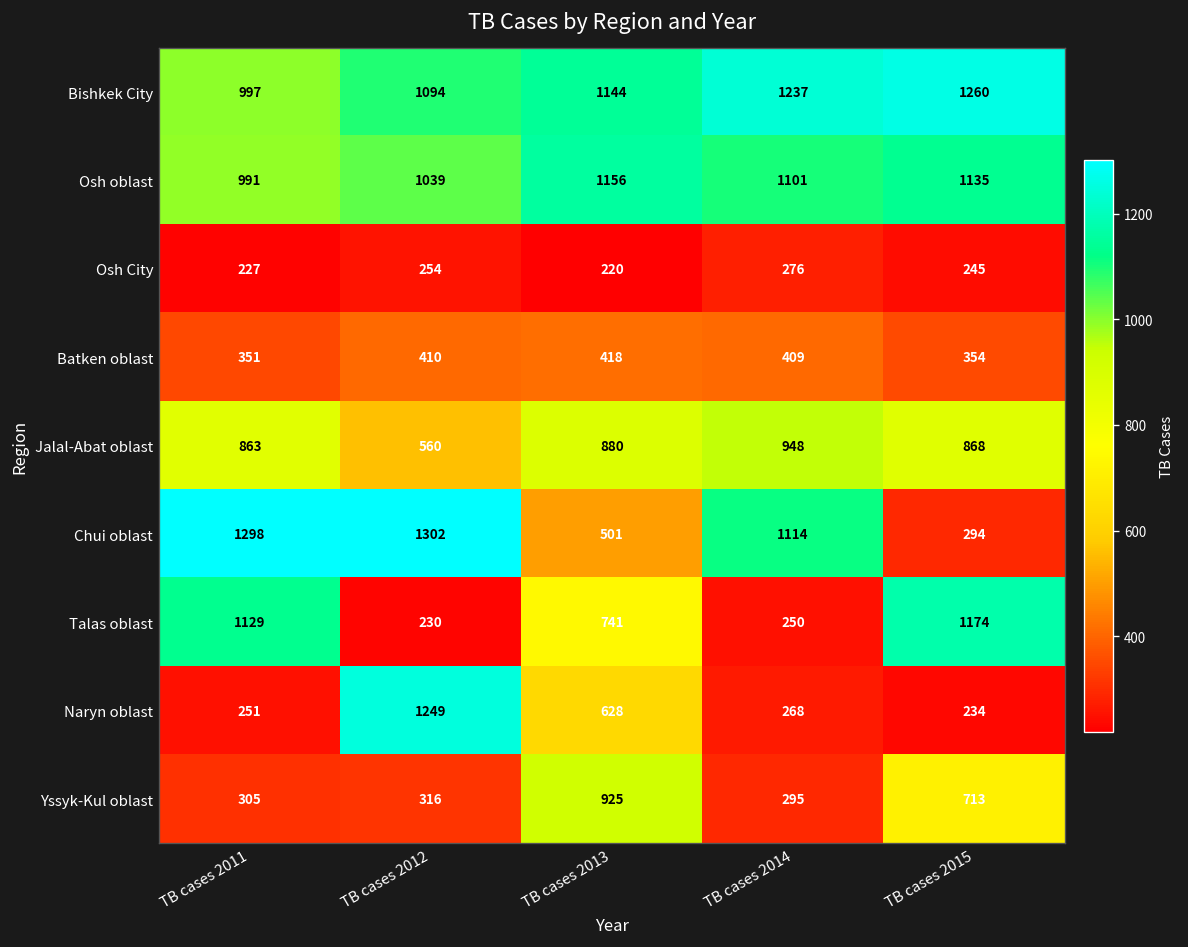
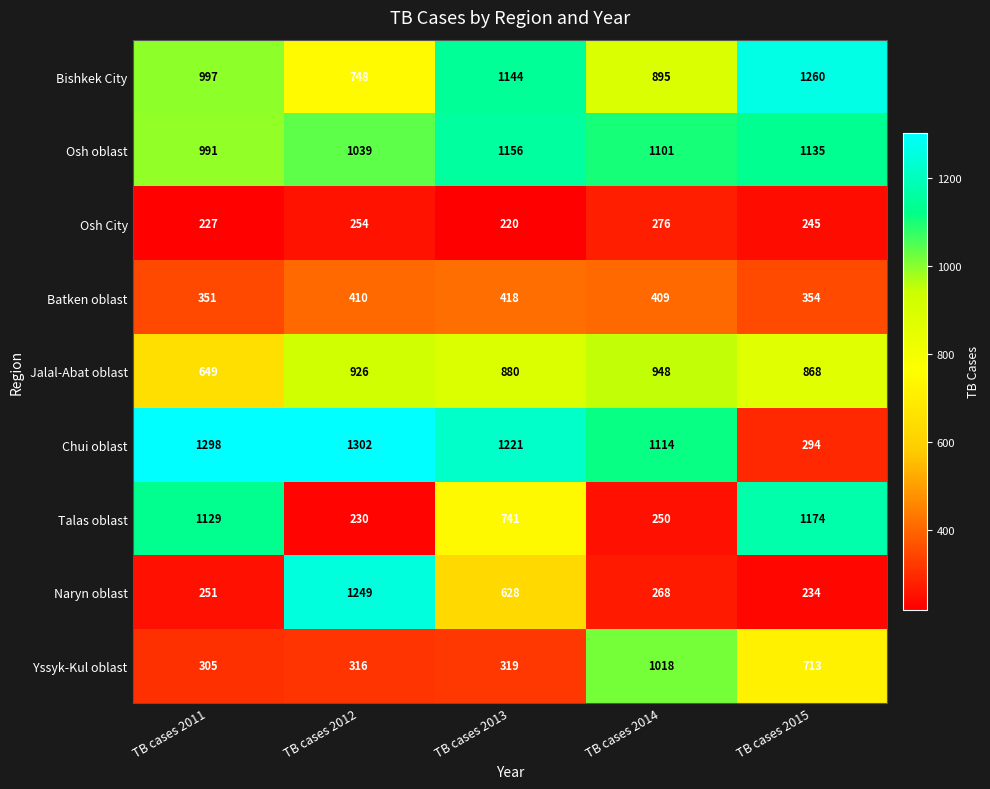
  {
    "Bishkek City": {
      "TB cases 2011": 997,
-     "TB cases 2012": 1094,
+     "TB cases 2012": 748,
      "TB cases 2013": 1144,
-     "TB cases 2014": 1237,
+     "TB cases 2014": 895,
      "TB cases 2015": 1260
    },
    "Osh oblast": {
      "TB cases 2011": 991,
      "TB cases 2012": 1039,
      "TB cases 2013": 1156,
      "TB cases 2014": 1101,
      "TB cases 2015": 1135
    },
    "Osh City": {
      "TB cases 2011": 227,
      "TB cases 2012": 254,
      "TB cases 2013": 220,
      "TB cases 2014": 276,
      "TB cases 2015": 245
    },
    "Batken oblast": {
      "TB cases 2011": 351,
      "TB cases 2012": 410,
      "TB cases 2013": 418,
      "TB cases 2014": 409,
      "TB cases 2015": 354
    },
    "Jalal-Abat oblast": {
-     "TB cases 2011": 863,
-     "TB cases 2012": 560,
+     "TB cases 2011": 649,
+     "TB cases 2012": 926,
      "TB cases 2013": 880,
      "TB cases 2014": 948,
      "TB cases 2015": 868
    },
    "Chui oblast": {
      "TB cases 2011": 1298,
      "TB cases 2012": 1302,
-     "TB cases 2013": 501,
+     "TB cases 2013": 1221,
      "TB cases 2014": 1114,
      "TB cases 2015": 294
    },
    "Talas oblast": {
      "TB cases 2011": 1129,
      "TB cases 2012": 230,
      "TB cases 2013": 741,
      "TB cases 2014": 250,
      "TB cases 2015": 1174
    },
    "Naryn oblast": {
      "TB cases 2011": 251,
      "TB cases 2012": 1249,
      "TB cases 2013": 628,
      "TB cases 2014": 268,
      "TB cases 2015": 234
    },
    "Yssyk-Kul oblast": {
      "TB cases 2011": 305,
      "TB cases 2012": 316,
-     "TB cases 2013": 925,
-     "TB cases 2014": 295,
+     "TB cases 2013": 319,
+     "TB cases 2014": 1018,
      "TB cases 2015": 713
    }
  }
